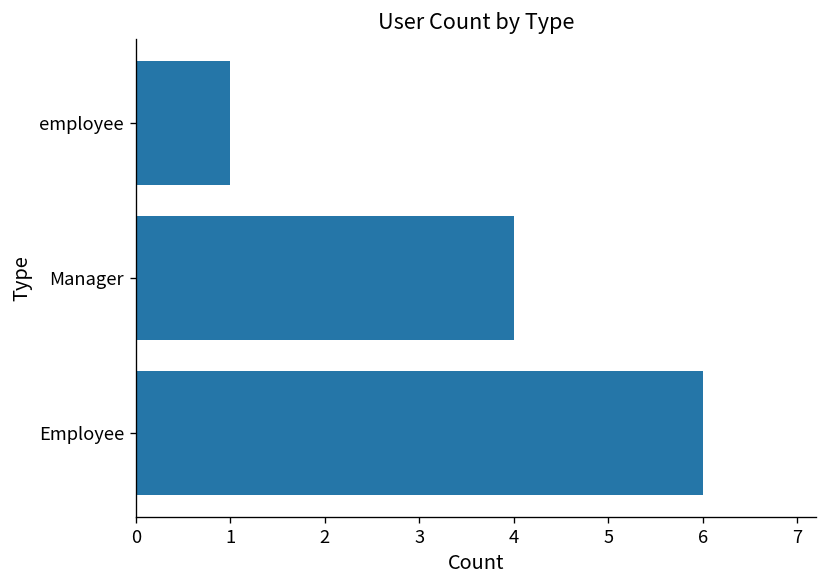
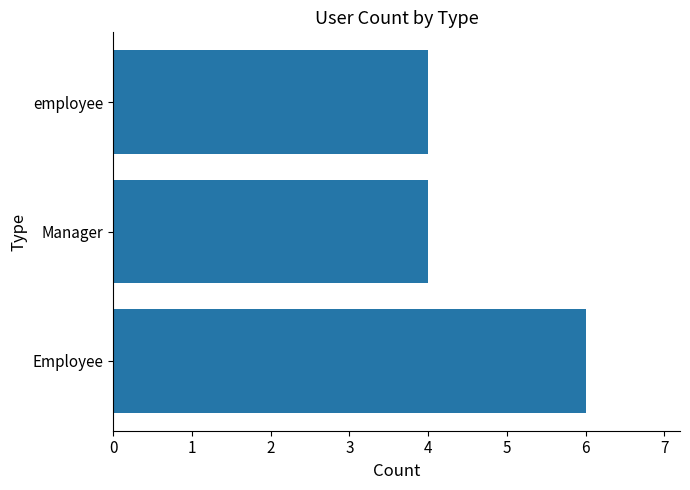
  {
-   "employee": 1,
+   "employee": 4,
    "Manager": 4,
    "Employee": 6
  }
